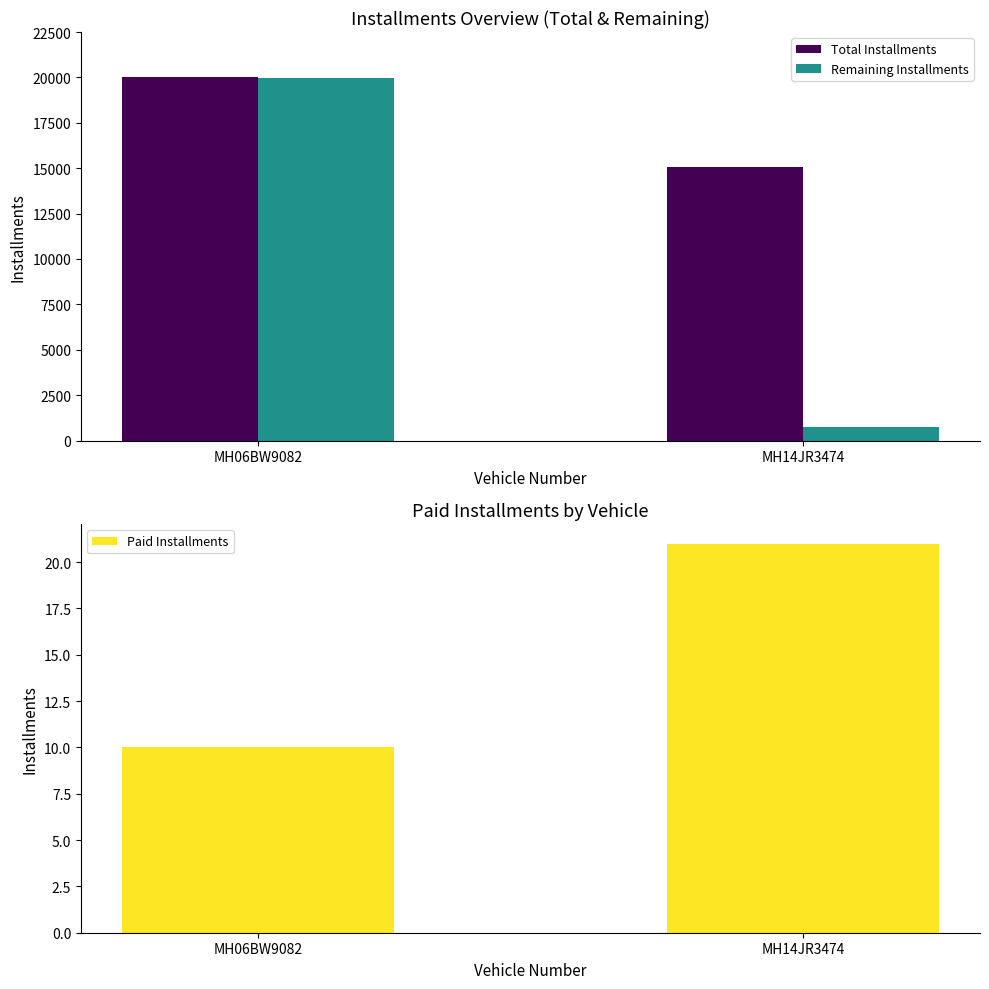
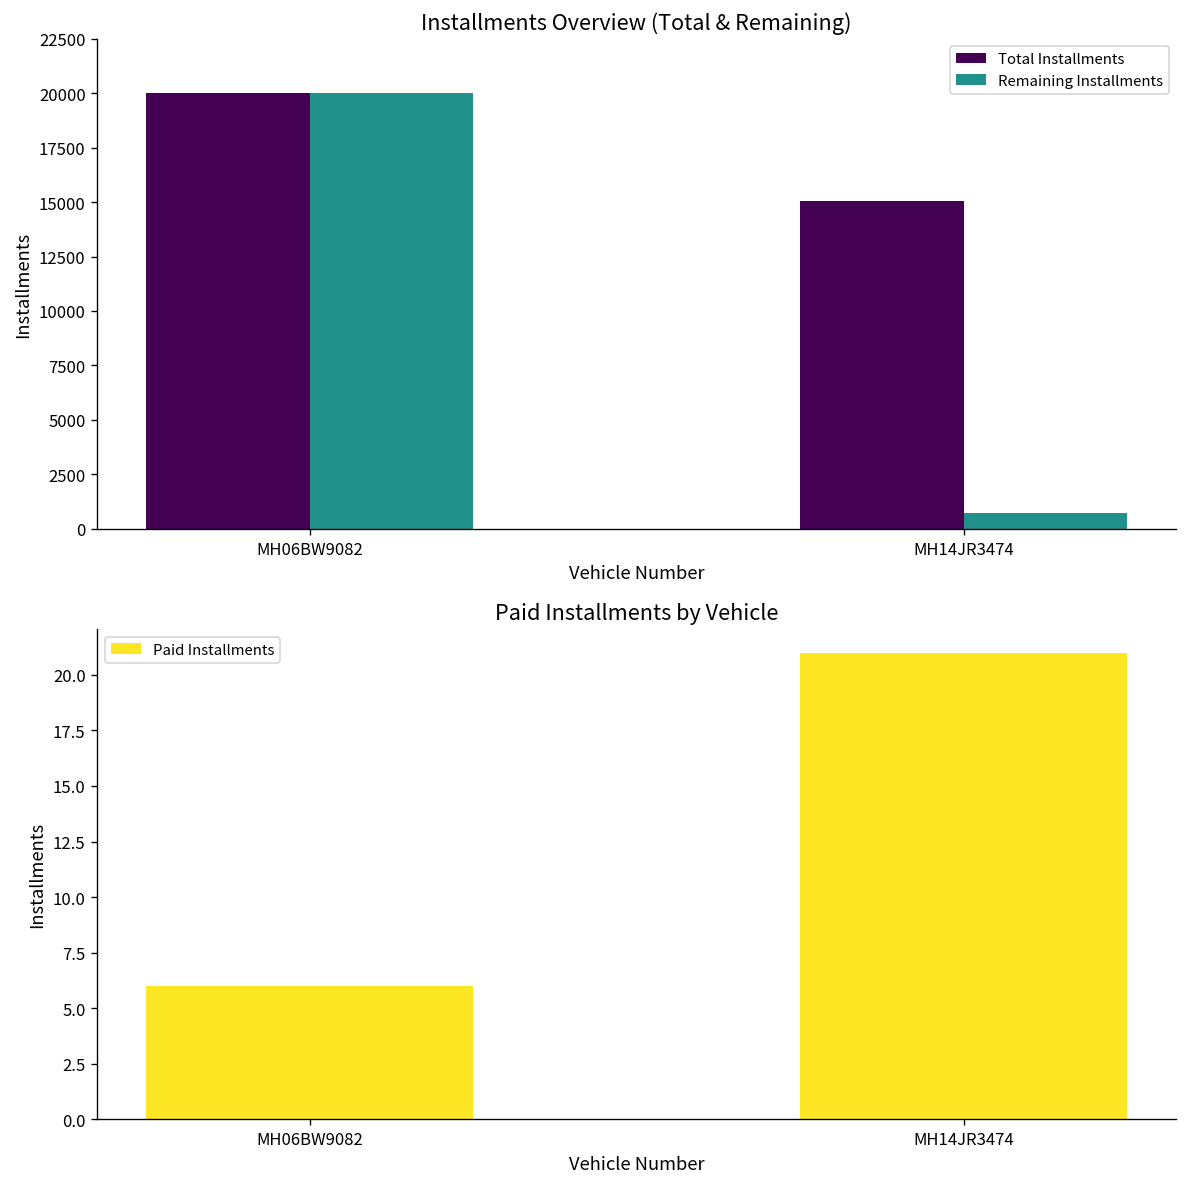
  {
    "Installments Overview (Total & Remaining)": {
      "Total Installments": {
        "MH06BW9082": 20000,
        "MH14JR3474": 15100
      },
      "Remaining Installments": {
        "MH06BW9082": 20000,
        "MH14JR3474": 700
      }
    },
    "Paid Installments by Vehicle": {
-     "MH06BW9082": 10,
+     "MH06BW9082": 6,
      "MH14JR3474": 21
    }
  }
